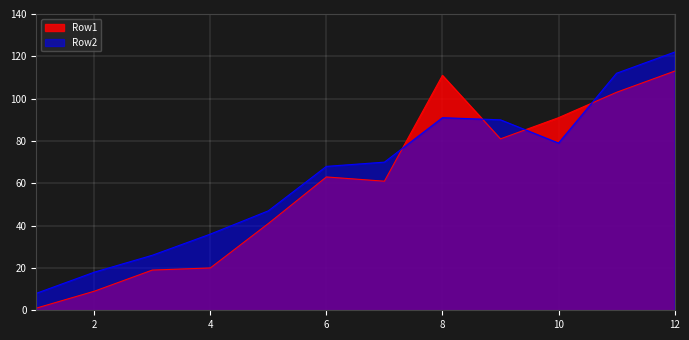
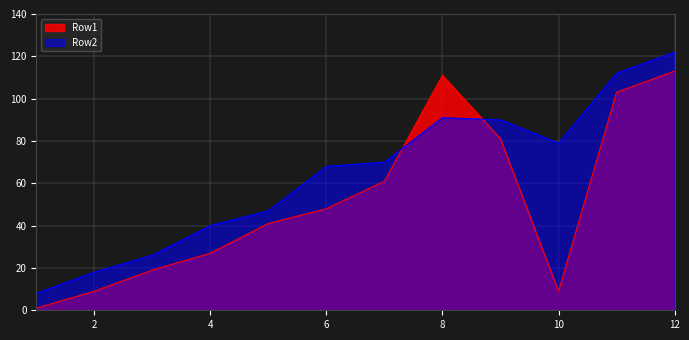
  {
    "Row1": {
      "2": 9,
-     "4": 20,
-     "6": 63,
+     "4": 27,
+     "6": 48,
      "8": 111,
-     "10": 91,
+     "10": 9,
      "12": 113
    },
    "Row2": {
      "2": 18,
-     "4": 36,
+     "4": 40,
      "6": 68,
      "8": 91,
      "10": 79,
      "12": 122
    }
  }
